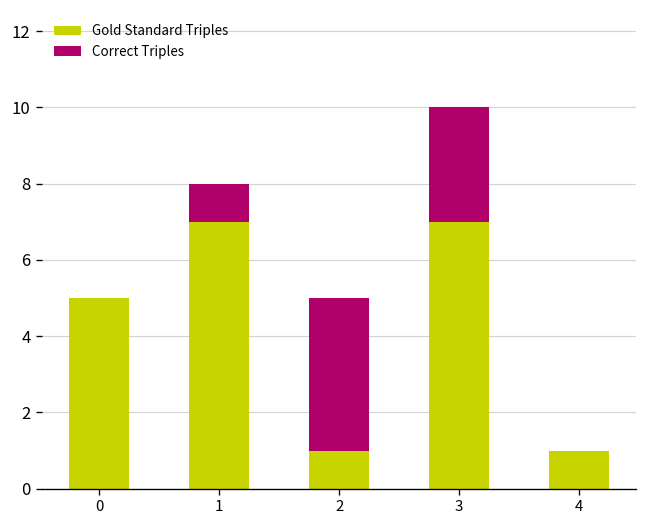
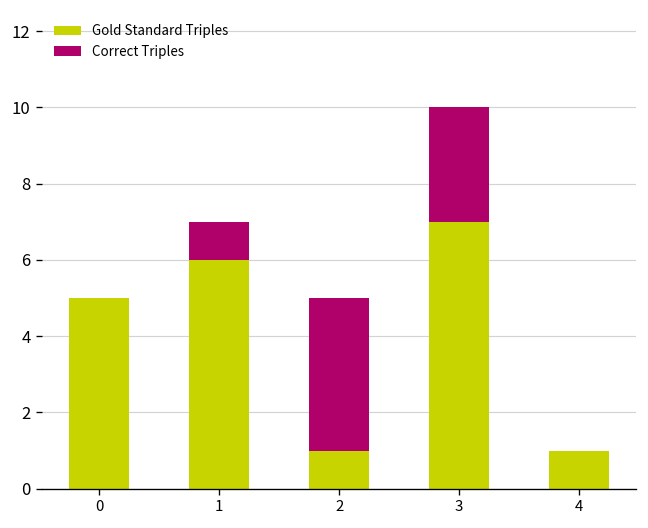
  {
    "Gold Standard Triples": {
      "0": 5,
-     "1": 7,
+     "1": 6,
      "2": 1,
      "3": 7,
      "4": 1
    },
    "Correct Triples": {
      "0": 0,
      "1": 1,
      "2": 4,
      "3": 3,
      "4": 0
    }
  }
